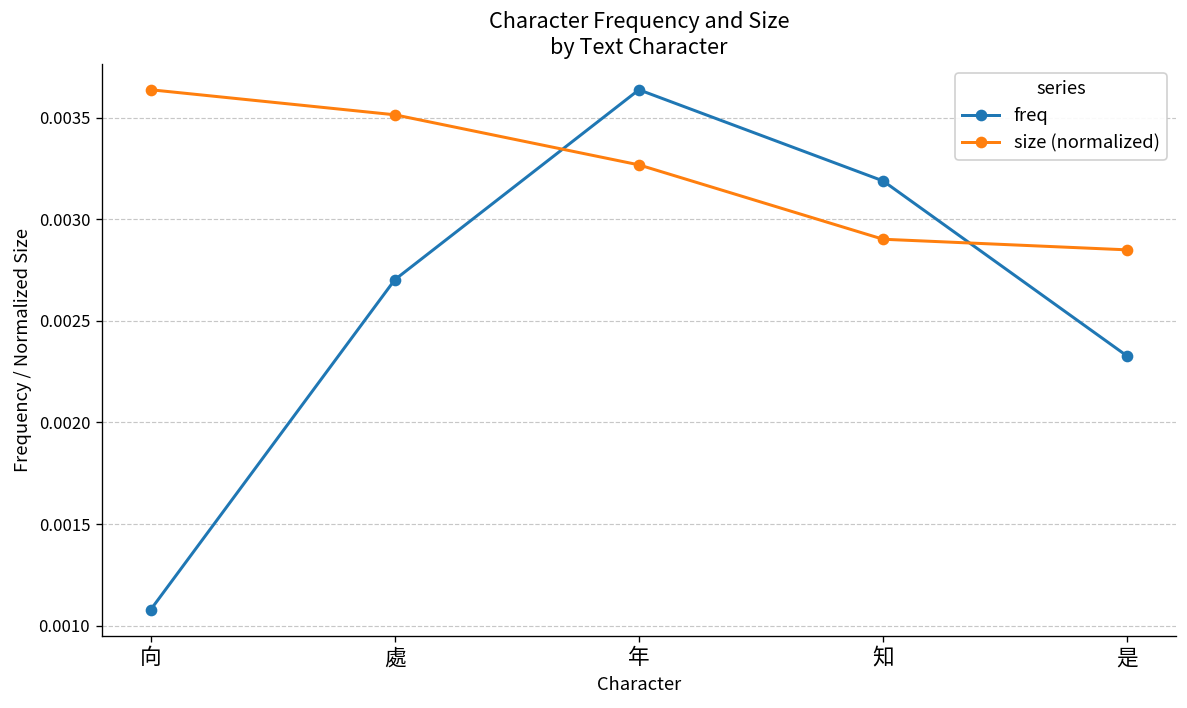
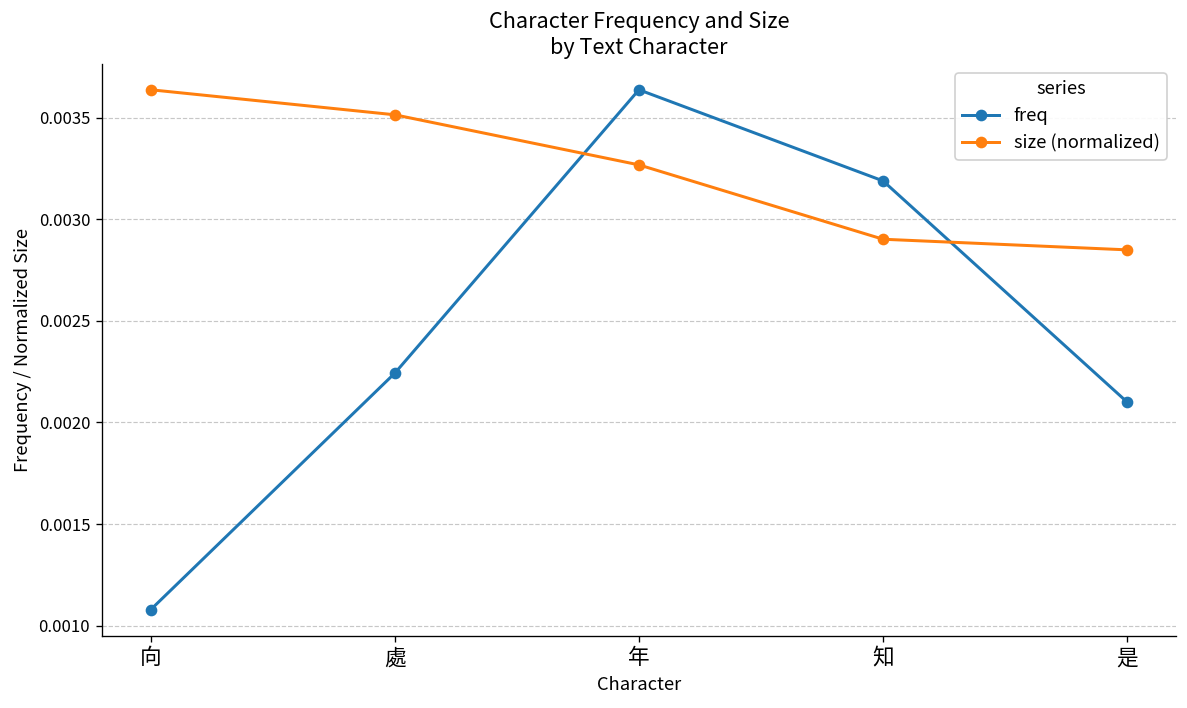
  {
    "freq": {
      "向": 0.00108,
-     "處": 0.00270,
+     "處": 0.00224,
      "年": 0.00364,
      "知": 0.00319,
-     "是": 0.00233
+     "是": 0.00210
    },
    "size (normalized)": {
      "向": 0.00364,
      "處": 0.00351,
      "年": 0.00327,
      "知": 0.00290,
      "是": 0.00285
    }
  }
